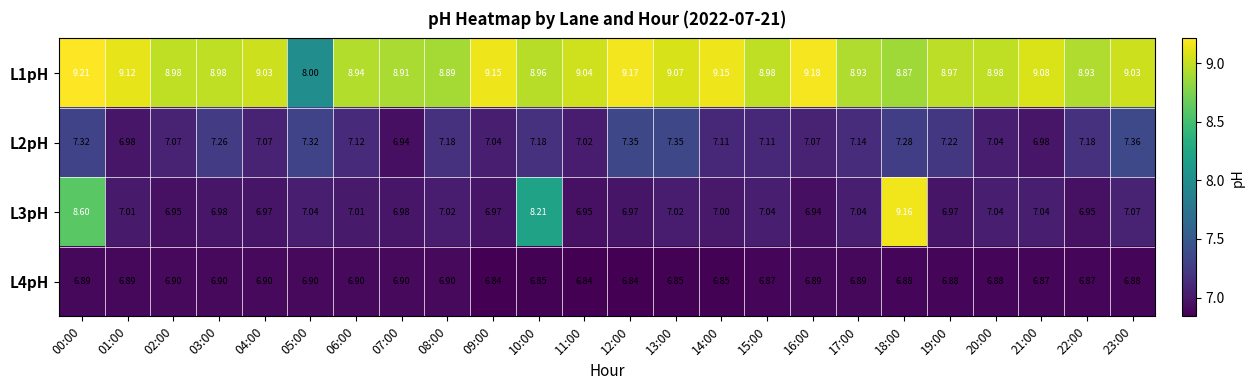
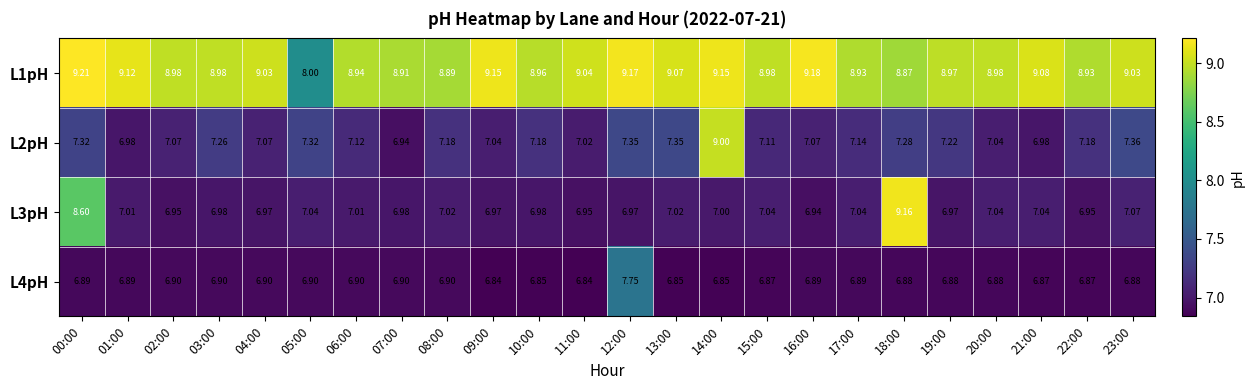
  {
    "L1pH": {
      "00:00": 9.21,
      "01:00": 9.12,
      "02:00": 8.98,
      "03:00": 8.98,
      "04:00": 9.03,
      "05:00": 8.00,
      "06:00": 8.94,
      "07:00": 8.91,
      "08:00": 8.89,
      "09:00": 9.15,
      "10:00": 8.96,
      "11:00": 9.04,
      "12:00": 9.17,
      "13:00": 9.07,
      "14:00": 9.15,
      "15:00": 8.98,
      "16:00": 9.18,
      "17:00": 8.93,
      "18:00": 8.87,
      "19:00": 8.97,
      "20:00": 8.98,
      "21:00": 9.08,
      "22:00": 8.93,
      "23:00": 9.03
    },
    "L2pH": {
      "00:00": 7.32,
      "01:00": 6.98,
      "02:00": 7.07,
      "03:00": 7.26,
      "04:00": 7.07,
      "05:00": 7.32,
      "06:00": 7.12,
      "07:00": 6.94,
      "08:00": 7.18,
      "09:00": 7.04,
      "10:00": 7.18,
      "11:00": 7.02,
      "12:00": 7.35,
      "13:00": 7.35,
-     "14:00": 7.11,
+     "14:00": 9.00,
      "15:00": 7.11,
      "16:00": 7.07,
      "17:00": 7.14,
      "18:00": 7.28,
      "19:00": 7.22,
      "20:00": 7.04,
      "21:00": 6.98,
      "22:00": 7.18,
      "23:00": 7.36
    },
    "L3pH": {
      "00:00": 8.60,
      "01:00": 7.01,
      "02:00": 6.95,
      "03:00": 6.98,
      "04:00": 6.97,
      "05:00": 7.04,
      "06:00": 7.01,
      "07:00": 6.98,
      "08:00": 7.02,
      "09:00": 6.97,
-     "10:00": 8.21,
+     "10:00": 6.98,
      "11:00": 6.95,
      "12:00": 6.97,
      "13:00": 7.02,
      "14:00": 7.00,
      "15:00": 7.04,
      "16:00": 6.94,
      "17:00": 7.04,
      "18:00": 9.16,
      "19:00": 6.97,
      "20:00": 7.04,
      "21:00": 7.04,
      "22:00": 6.95,
      "23:00": 7.07
    },
    "L4pH": {
      "00:00": 6.89,
      "01:00": 6.89,
      "02:00": 6.90,
      "03:00": 6.90,
      "04:00": 6.90,
      "05:00": 6.90,
      "06:00": 6.90,
      "07:00": 6.90,
      "08:00": 6.90,
      "09:00": 6.84,
      "10:00": 6.85,
      "11:00": 6.84,
-     "12:00": 6.84,
+     "12:00": 7.75,
      "13:00": 6.85,
      "14:00": 6.85,
      "15:00": 6.87,
      "16:00": 6.89,
      "17:00": 6.89,
      "18:00": 6.88,
      "19:00": 6.88,
      "20:00": 6.88,
      "21:00": 6.87,
      "22:00": 6.87,
      "23:00": 6.88
    }
  }
